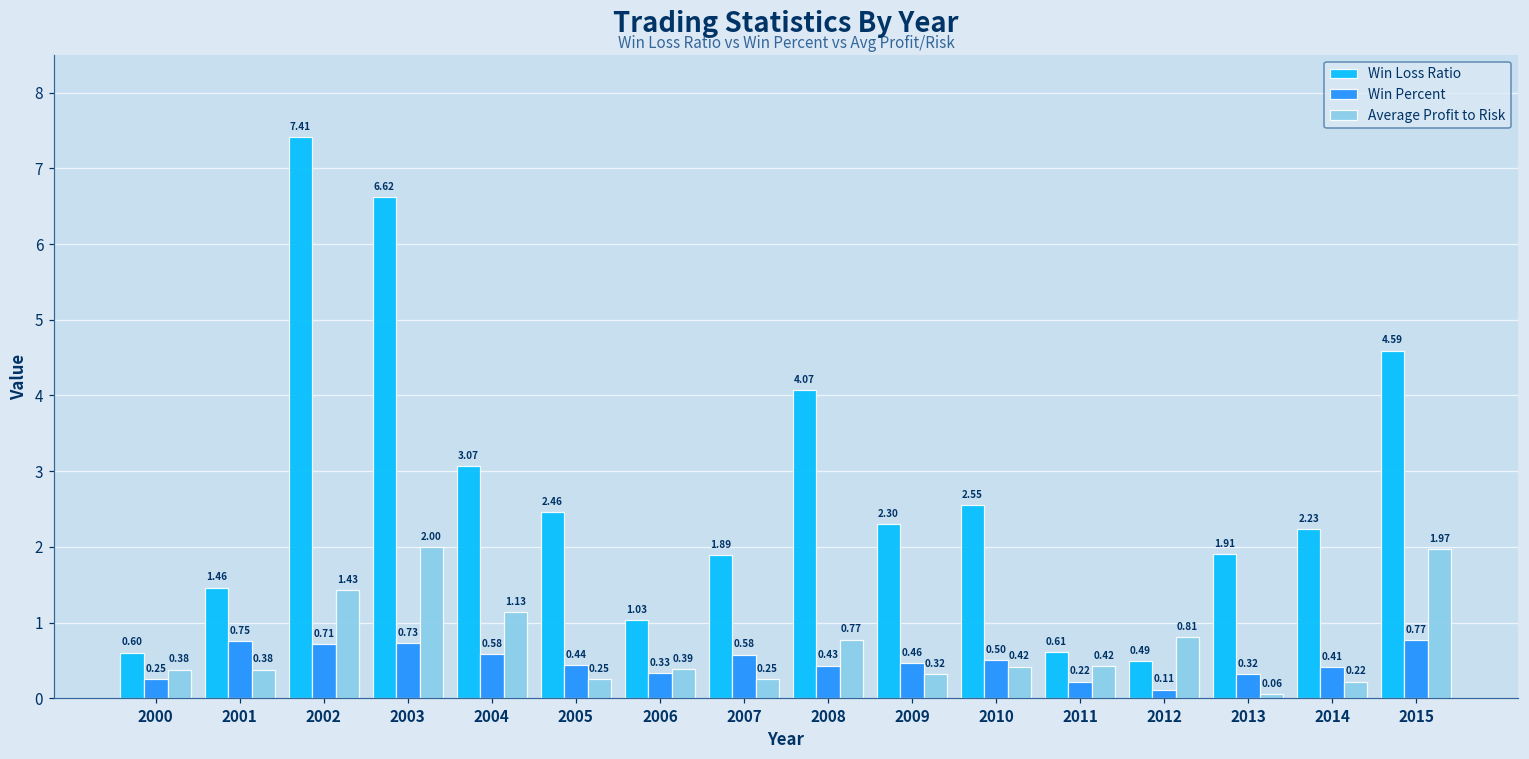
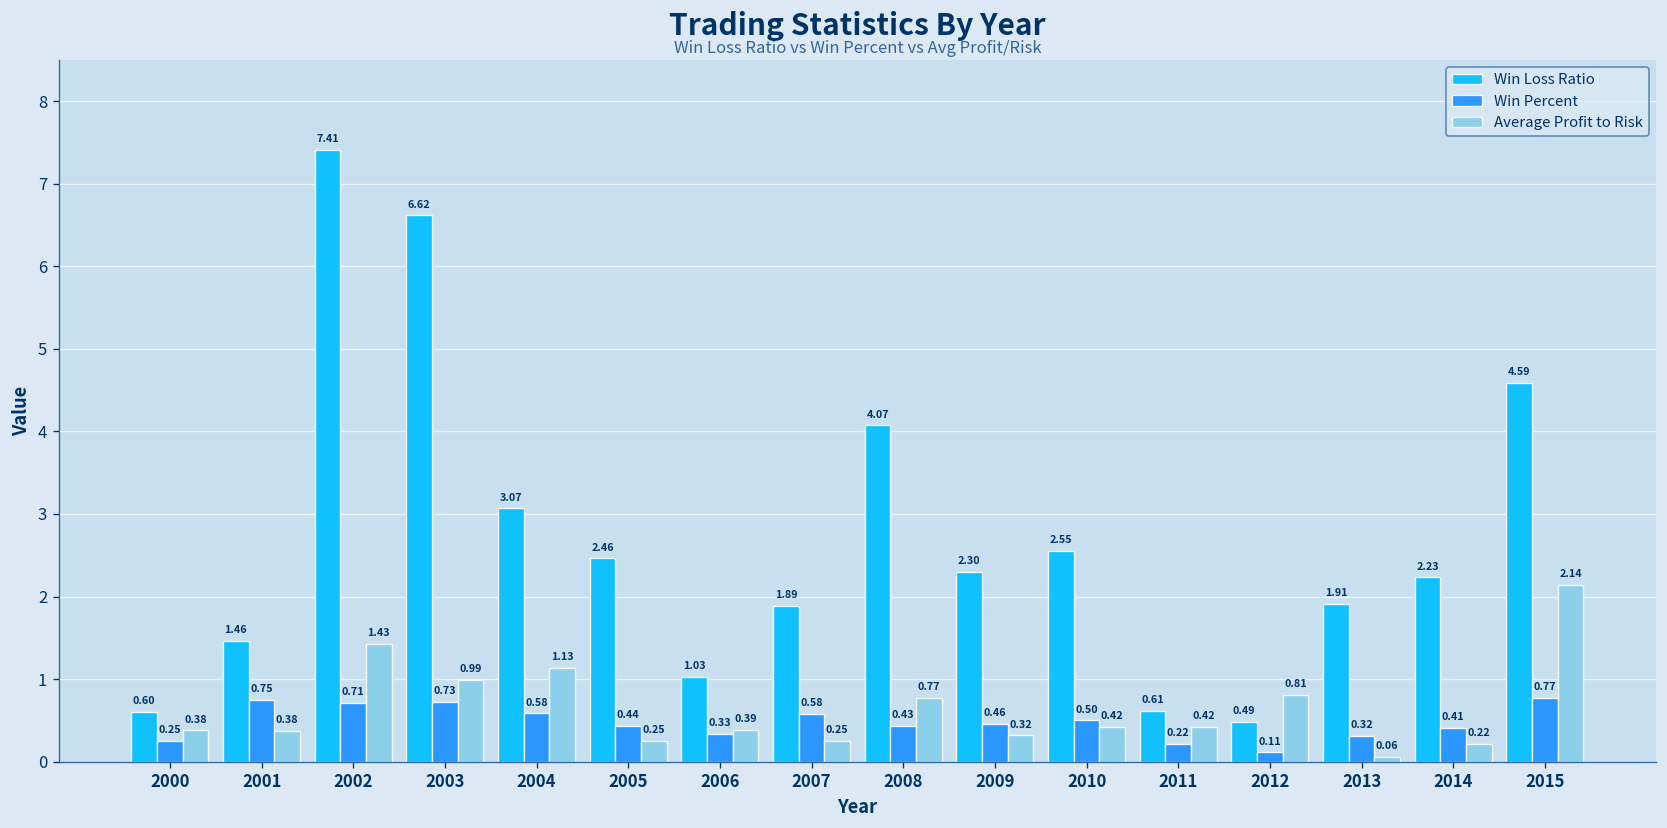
  {
    "Average Profit to Risk": {
      "2000": 0.38,
      "2001": 0.38,
      "2002": 1.43,
-     "2003": 2.00,
+     "2003": 0.99,
      "2004": 1.13,
      "2005": 0.25,
      "2006": 0.39,
      "2007": 0.25,
      "2008": 0.77,
      "2009": 0.32,
      "2010": 0.42,
      "2011": 0.42,
      "2012": 0.81,
      "2013": 0.06,
      "2014": 0.22,
-     "2015": 1.97
+     "2015": 2.14
    }
  }
